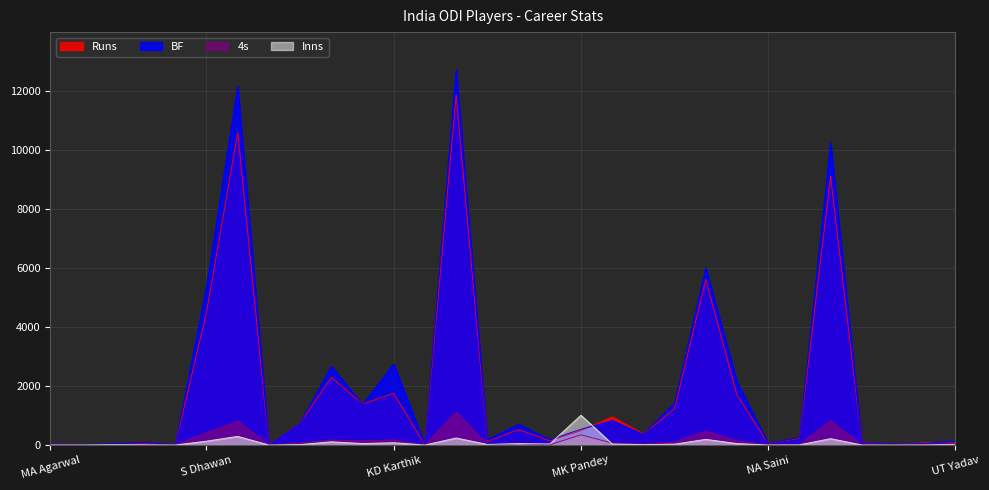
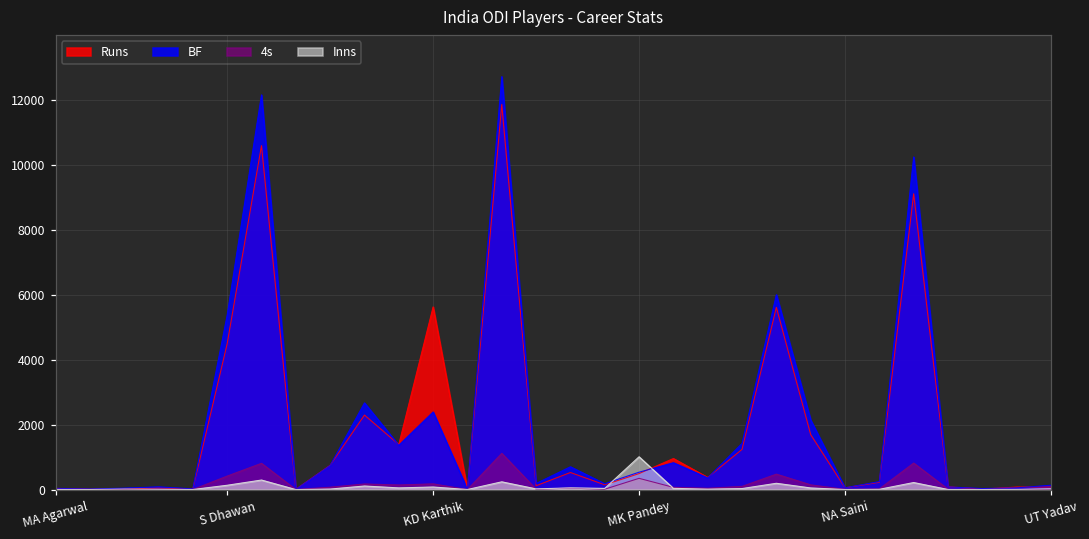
  {
    "Runs": {
      "S Dhawan": 4500,
-     "KD Karthik": 1800
+     "KD Karthik": 5600
    },
    "BF": {
      "S Dhawan": 5400,
-     "KD Karthik": 2800
+     "KD Karthik": 2400
    },
    "4s": {
      "S Dhawan": 400,
      "KD Karthik": 200,
      "MK Pandey": 300
    },
    "Inns": {
      "S Dhawan": 100,
      "KD Karthik": 100,
      "MK Pandey": 1000
    }
  }
